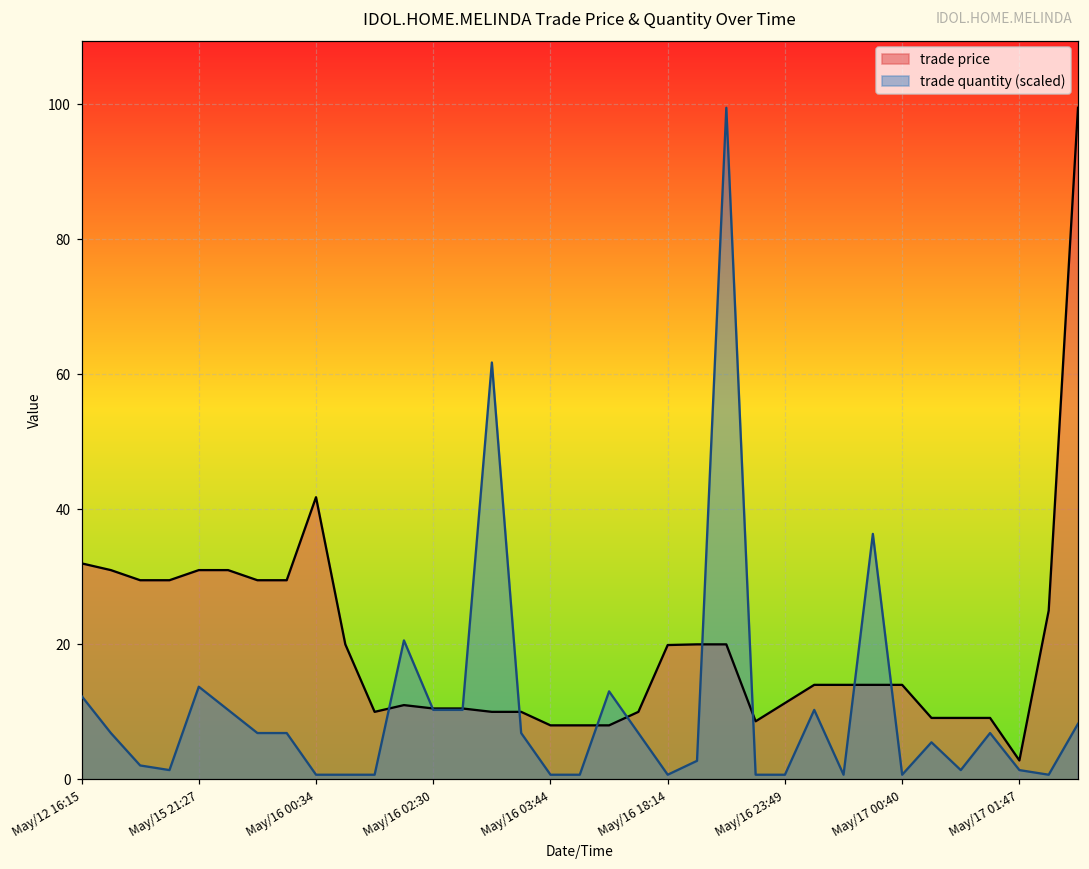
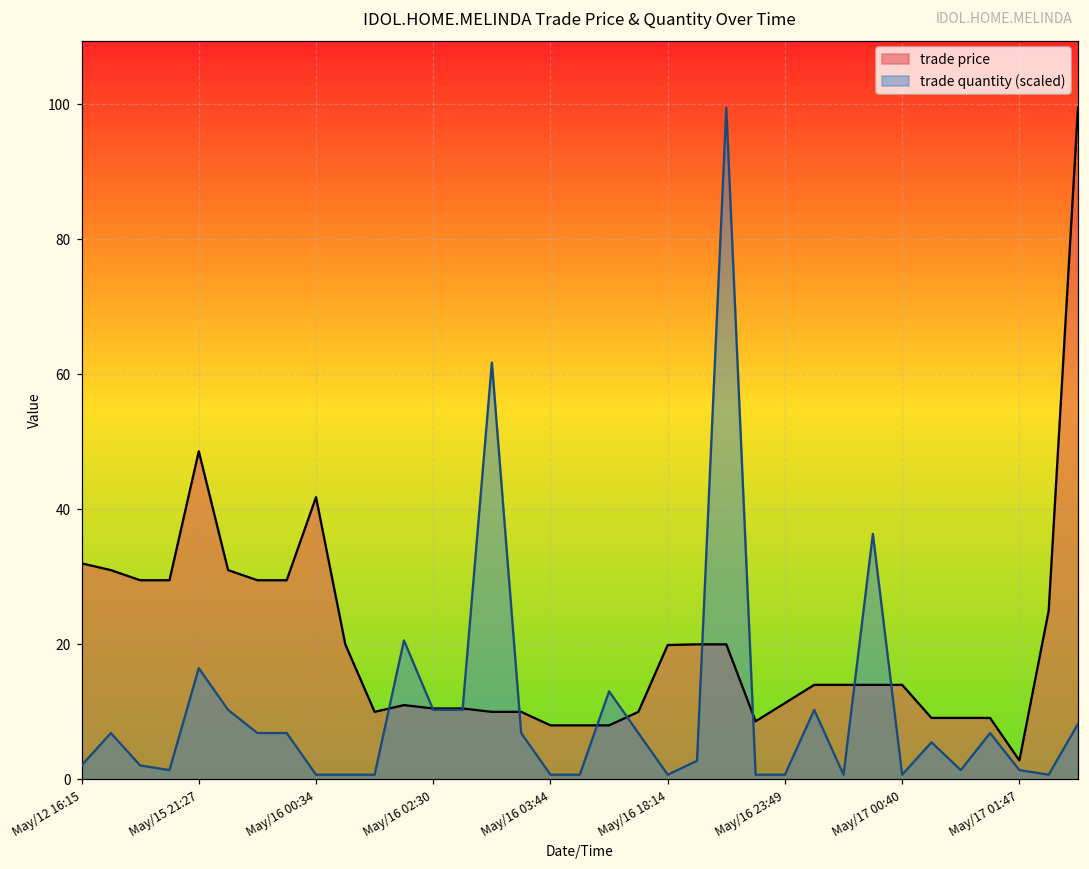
  {
    "trade price": {
      "May/12 16:15": 32,
-     "May/15 21:27": 31,
+     "May/15 21:27": 49,
      "May/16 00:34": 42,
      "May/16 03:44": 8,
      "May/16 18:14": 20,
      "May/16 23:49": 11,
      "May/17 01:47": 3
    },
    "trade quantity (scaled)": {
-     "May/12 16:15": 12,
-     "May/15 21:27": 14,
+     "May/12 16:15": 2,
+     "May/15 21:27": 16,
      "May/16 00:34": 1,
      "May/16 03:44": 1,
      "May/16 18:14": 1,
      "May/16 23:49": 1,
      "May/17 01:47": 1
    }
  }
